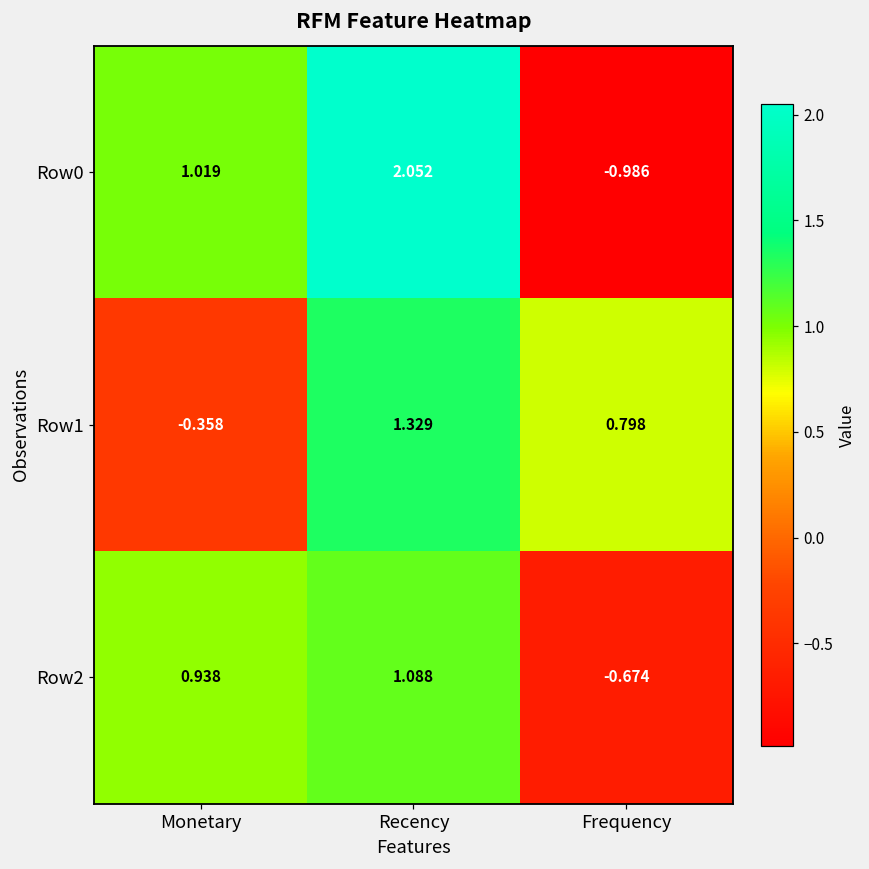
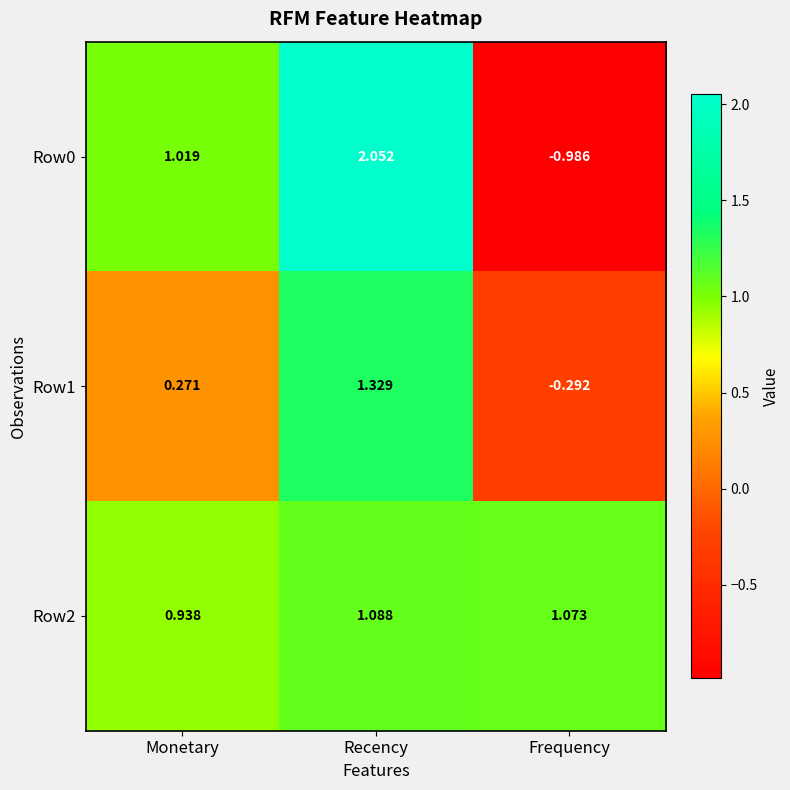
  {
    "Row0": {
      "Monetary": 1.019,
      "Recency": 2.052,
      "Frequency": -0.986
    },
    "Row1": {
-     "Monetary": -0.358,
+     "Monetary": 0.271,
      "Recency": 1.329,
-     "Frequency": 0.798
+     "Frequency": -0.292
    },
    "Row2": {
      "Monetary": 0.938,
      "Recency": 1.088,
-     "Frequency": -0.674
+     "Frequency": 1.073
    }
  }
